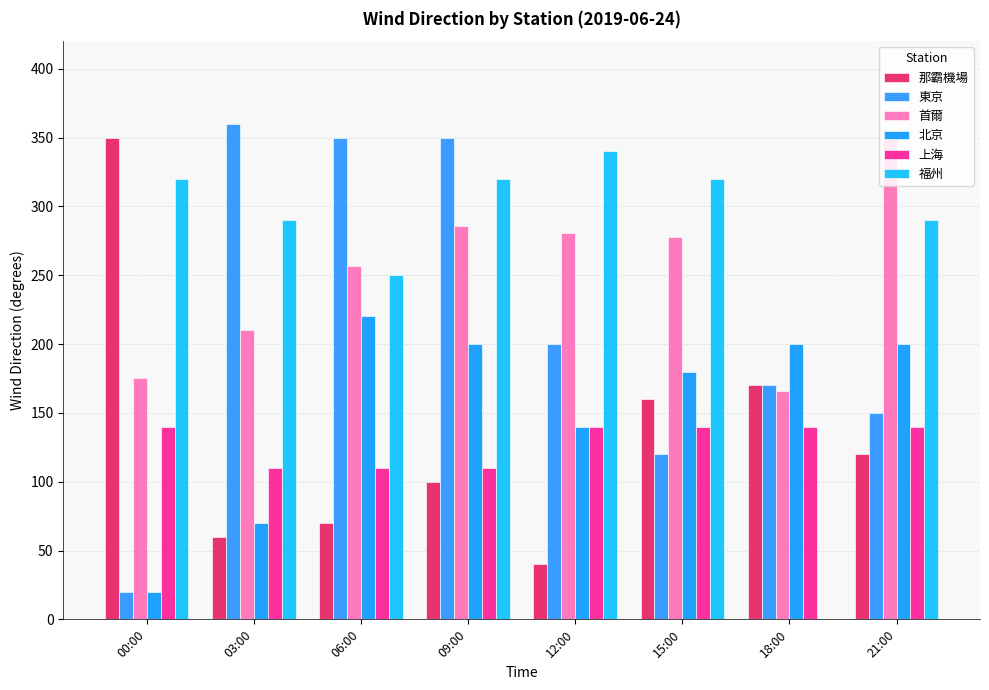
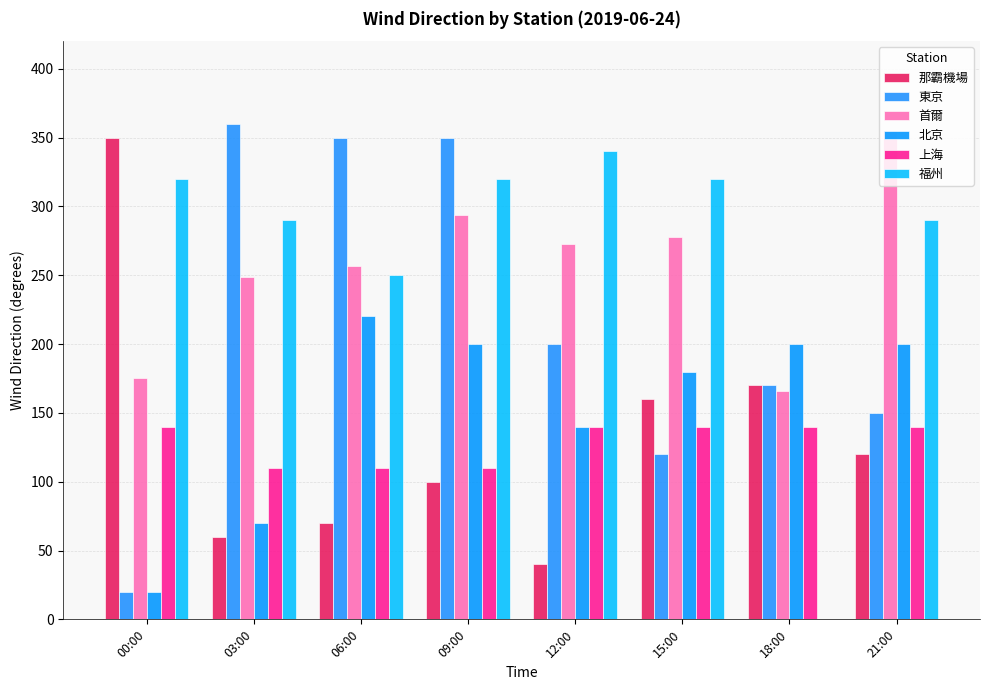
  {
    "首爾": {
      "00:00": 176,
-     "03:00": 210,
+     "03:00": 249,
      "06:00": 257,
-     "09:00": 286,
-     "12:00": 280,
+     "09:00": 294,
+     "12:00": 273,
      "15:00": 278,
      "18:00": 166
    }
  }
